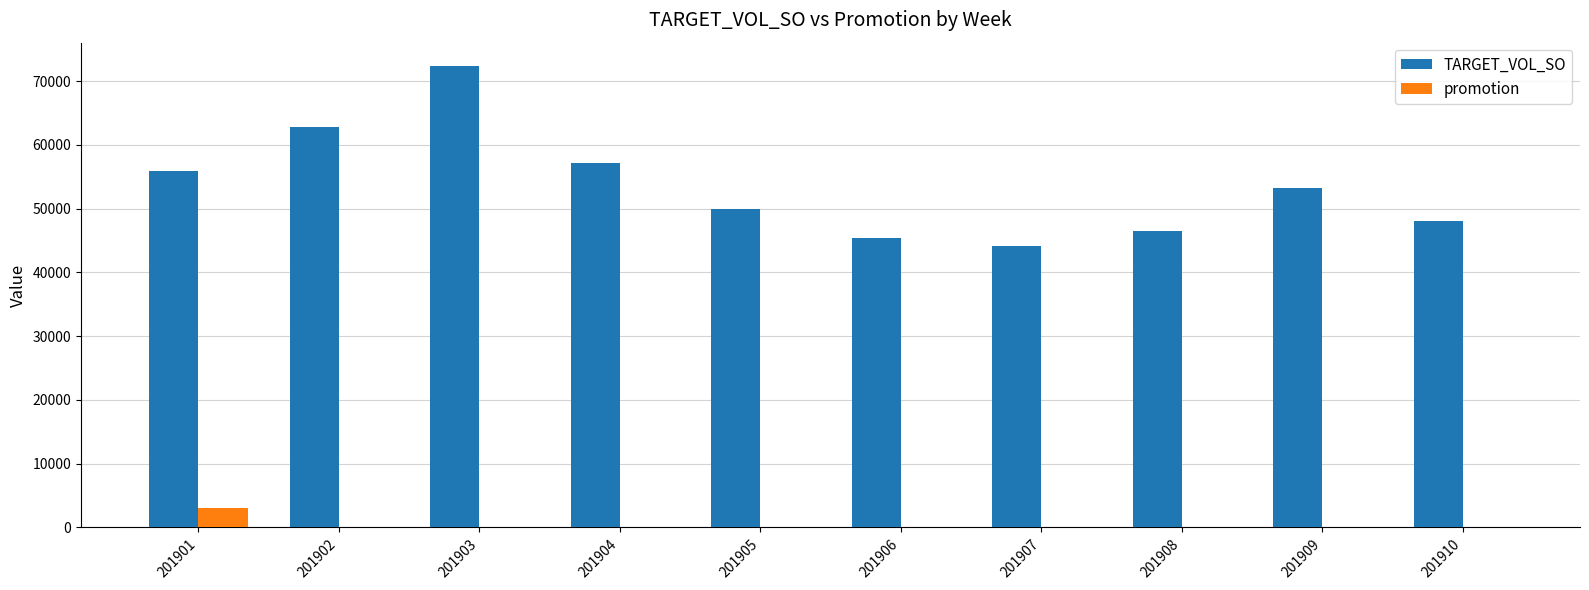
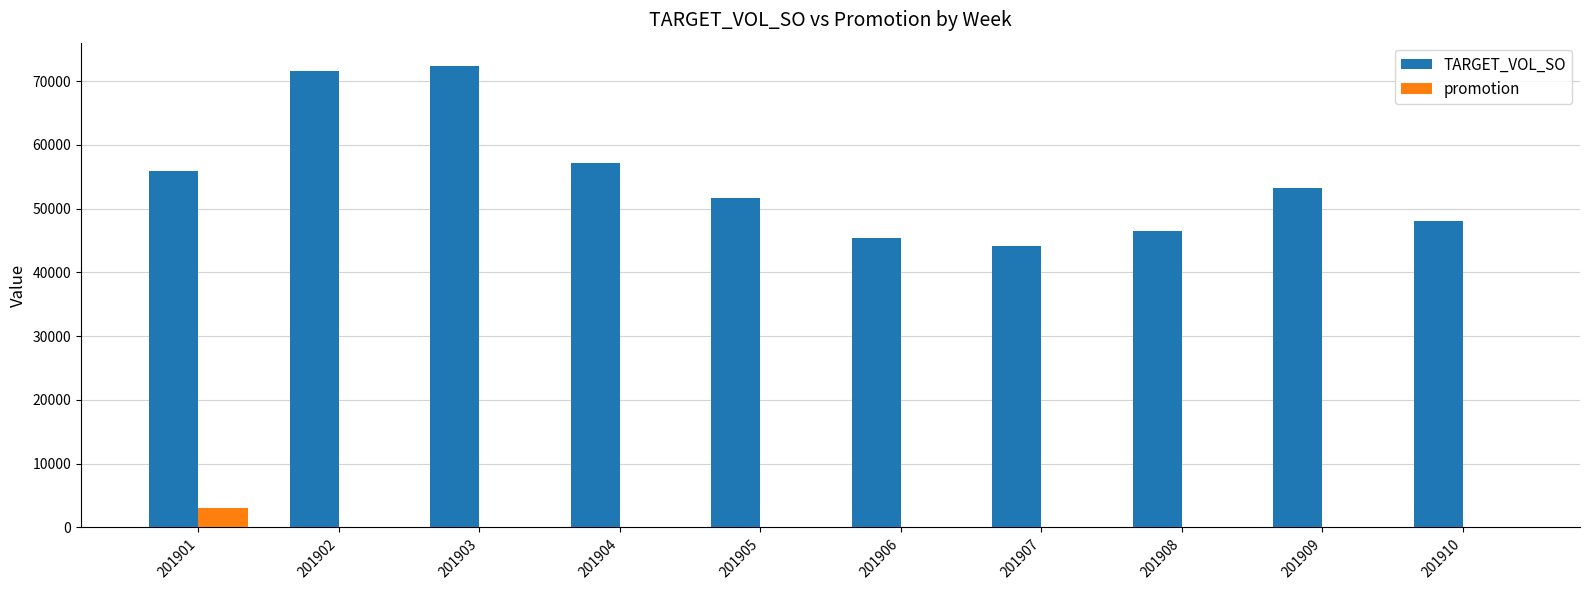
  {
    "TARGET_VOL_SO": {
      "201901": 56000,
-     "201902": 63000,
+     "201902": 72000,
      "201903": 72000,
      "201904": 57000,
-     "201905": 50000,
+     "201905": 52000,
      "201906": 45000,
      "201907": 44000,
      "201908": 46000,
      "201909": 53000,
      "201910": 48000
    },
    "promotion": {
      "201901": 3000
    }
  }
